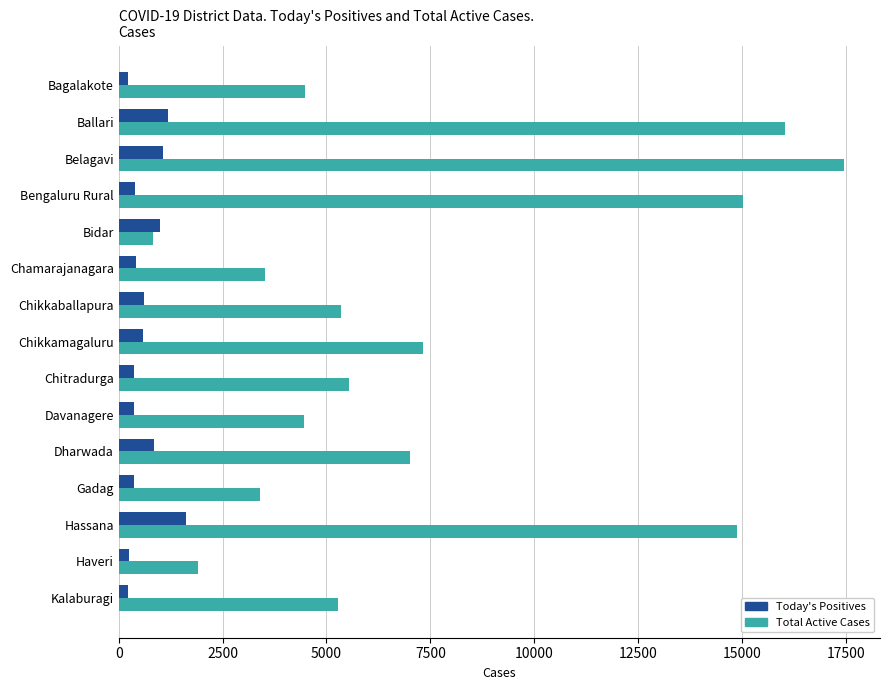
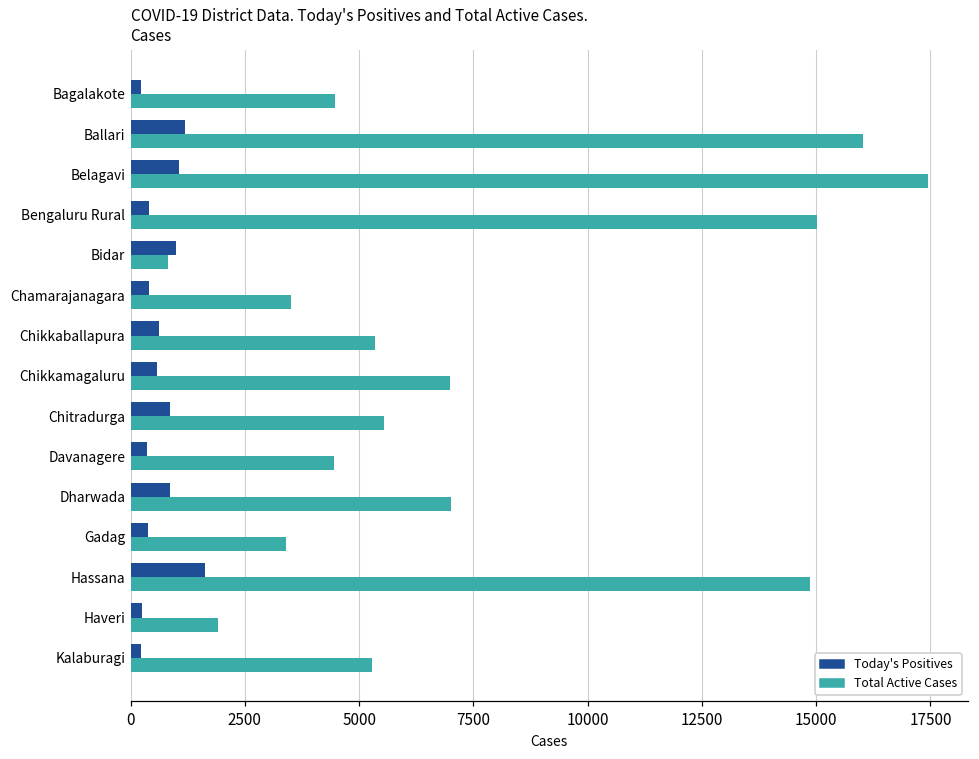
  {
    "Today's Positives": {
      "Bagalakote": 200,
      "Ballari": 1200,
      "Belagavi": 1100,
      "Bengaluru Rural": 400,
      "Bidar": 1000,
      "Chamarajanagara": 400,
      "Chikkaballapura": 600,
      "Chikkamagaluru": 600,
-     "Chitradurga": 400,
+     "Chitradurga": 900,
      "Davanagere": 400,
      "Dharwada": 900,
      "Gadag": 400,
      "Hassana": 1600,
      "Haveri": 200,
      "Kalaburagi": 200
    },
    "Total Active Cases": {
      "Bagalakote": 4500,
      "Ballari": 16000,
      "Belagavi": 17400,
      "Bengaluru Rural": 15000,
      "Bidar": 800,
      "Chamarajanagara": 3500,
      "Chikkaballapura": 5400,
-     "Chikkamagaluru": 7300,
+     "Chikkamagaluru": 7000,
      "Chitradurga": 5500,
      "Davanagere": 4500,
      "Dharwada": 7000,
      "Gadag": 3400,
      "Hassana": 14900,
      "Haveri": 1900,
      "Kalaburagi": 5300
    }
  }
